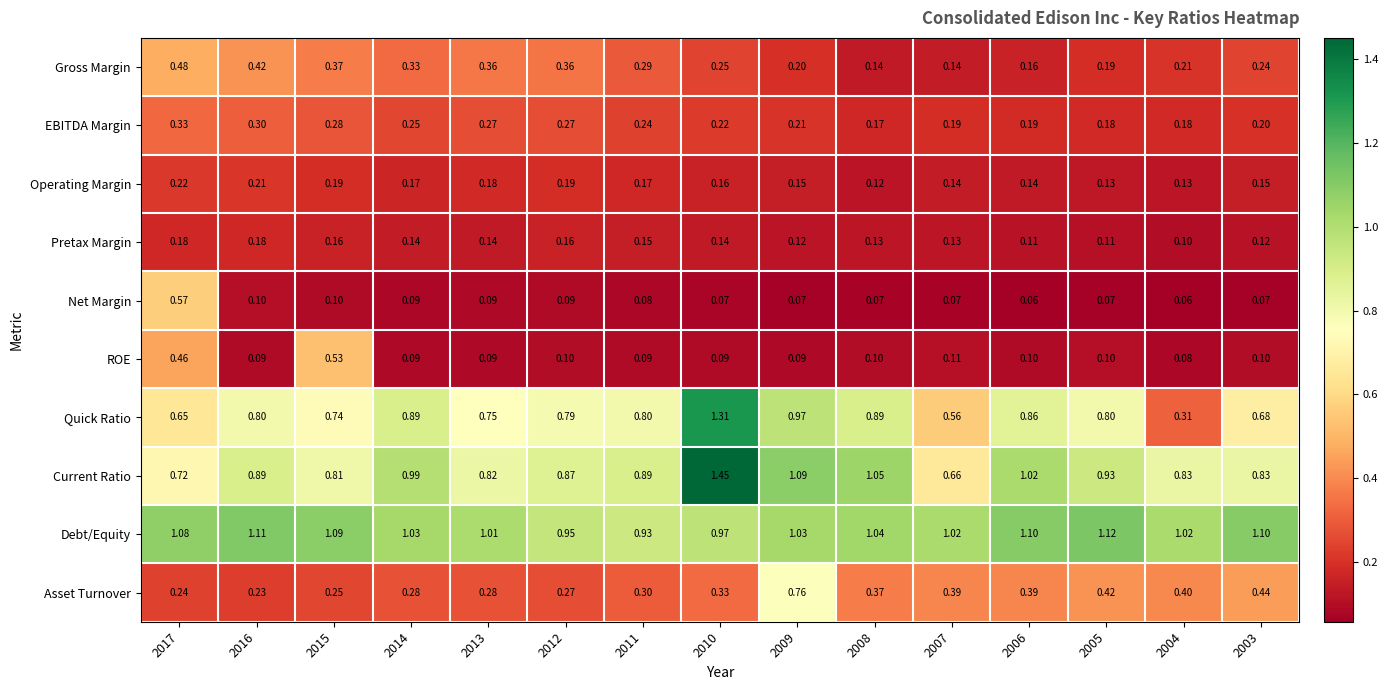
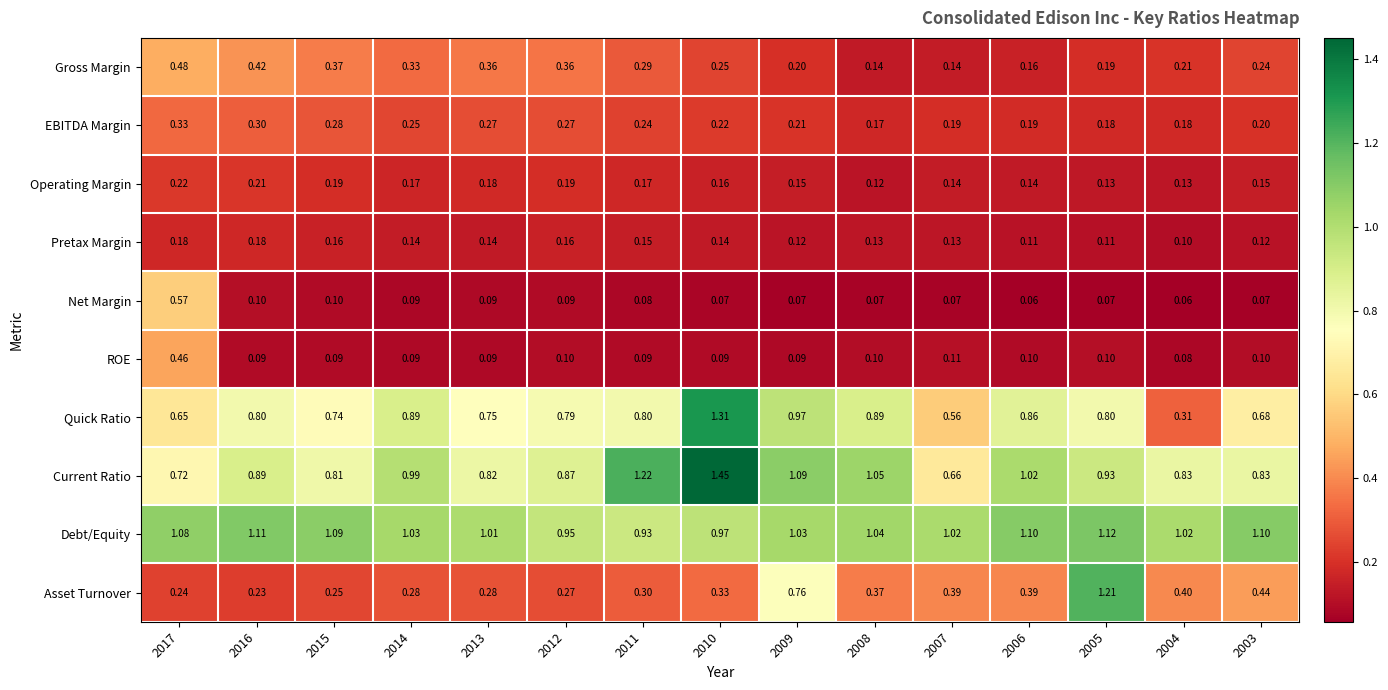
  {
    "Gross Margin": {
      "2017": 0.48,
      "2016": 0.42,
      "2015": 0.37,
      "2014": 0.33,
      "2013": 0.36,
      "2012": 0.36,
      "2011": 0.29,
      "2010": 0.25,
      "2009": 0.20,
      "2008": 0.14,
      "2007": 0.14,
      "2006": 0.16,
      "2005": 0.19,
      "2004": 0.21,
      "2003": 0.24
    },
    "EBITDA Margin": {
      "2017": 0.33,
      "2016": 0.30,
      "2015": 0.28,
      "2014": 0.25,
      "2013": 0.27,
      "2012": 0.27,
      "2011": 0.24,
      "2010": 0.22,
      "2009": 0.21,
      "2008": 0.17,
      "2007": 0.19,
      "2006": 0.19,
      "2005": 0.18,
      "2004": 0.18,
      "2003": 0.20
    },
    "Operating Margin": {
      "2017": 0.22,
      "2016": 0.21,
      "2015": 0.19,
      "2014": 0.17,
      "2013": 0.18,
      "2012": 0.19,
      "2011": 0.17,
      "2010": 0.16,
      "2009": 0.15,
      "2008": 0.12,
      "2007": 0.14,
      "2006": 0.14,
      "2005": 0.13,
      "2004": 0.13,
      "2003": 0.15
    },
    "Pretax Margin": {
      "2017": 0.18,
      "2016": 0.18,
      "2015": 0.16,
      "2014": 0.14,
      "2013": 0.14,
      "2012": 0.16,
      "2011": 0.15,
      "2010": 0.14,
      "2009": 0.12,
      "2008": 0.13,
      "2007": 0.13,
      "2006": 0.11,
      "2005": 0.11,
      "2004": 0.10,
      "2003": 0.12
    },
    "Net Margin": {
      "2017": 0.57,
      "2016": 0.10,
      "2015": 0.10,
      "2014": 0.09,
      "2013": 0.09,
      "2012": 0.09,
      "2011": 0.08,
      "2010": 0.07,
      "2009": 0.07,
      "2008": 0.07,
      "2007": 0.07,
      "2006": 0.06,
      "2005": 0.07,
      "2004": 0.06,
      "2003": 0.07
    },
    "ROE": {
      "2017": 0.46,
      "2016": 0.09,
-     "2015": 0.53,
+     "2015": 0.09,
      "2014": 0.09,
      "2013": 0.09,
      "2012": 0.10,
      "2011": 0.09,
      "2010": 0.09,
      "2009": 0.09,
      "2008": 0.10,
      "2007": 0.11,
      "2006": 0.10,
      "2005": 0.10,
      "2004": 0.08,
      "2003": 0.10
    },
    "Quick Ratio": {
      "2017": 0.65,
      "2016": 0.80,
      "2015": 0.74,
      "2014": 0.89,
      "2013": 0.75,
      "2012": 0.79,
      "2011": 0.80,
      "2010": 1.31,
      "2009": 0.97,
      "2008": 0.89,
      "2007": 0.56,
      "2006": 0.86,
      "2005": 0.80,
      "2004": 0.31,
      "2003": 0.68
    },
    "Current Ratio": {
      "2017": 0.72,
      "2016": 0.89,
      "2015": 0.81,
      "2014": 0.99,
      "2013": 0.82,
      "2012": 0.87,
-     "2011": 0.89,
+     "2011": 1.22,
      "2010": 1.45,
      "2009": 1.09,
      "2008": 1.05,
      "2007": 0.66,
      "2006": 1.02,
      "2005": 0.93,
      "2004": 0.83,
      "2003": 0.83
    },
    "Debt/Equity": {
      "2017": 1.08,
      "2016": 1.11,
      "2015": 1.09,
      "2014": 1.03,
      "2013": 1.01,
      "2012": 0.95,
      "2011": 0.93,
      "2010": 0.97,
      "2009": 1.03,
      "2008": 1.04,
      "2007": 1.02,
      "2006": 1.10,
      "2005": 1.12,
      "2004": 1.02,
      "2003": 1.10
    },
    "Asset Turnover": {
      "2017": 0.24,
      "2016": 0.23,
      "2015": 0.25,
      "2014": 0.28,
      "2013": 0.28,
      "2012": 0.27,
      "2011": 0.30,
      "2010": 0.33,
      "2009": 0.76,
      "2008": 0.37,
      "2007": 0.39,
      "2006": 0.39,
-     "2005": 0.42,
+     "2005": 1.21,
      "2004": 0.40,
      "2003": 0.44
    }
  }
